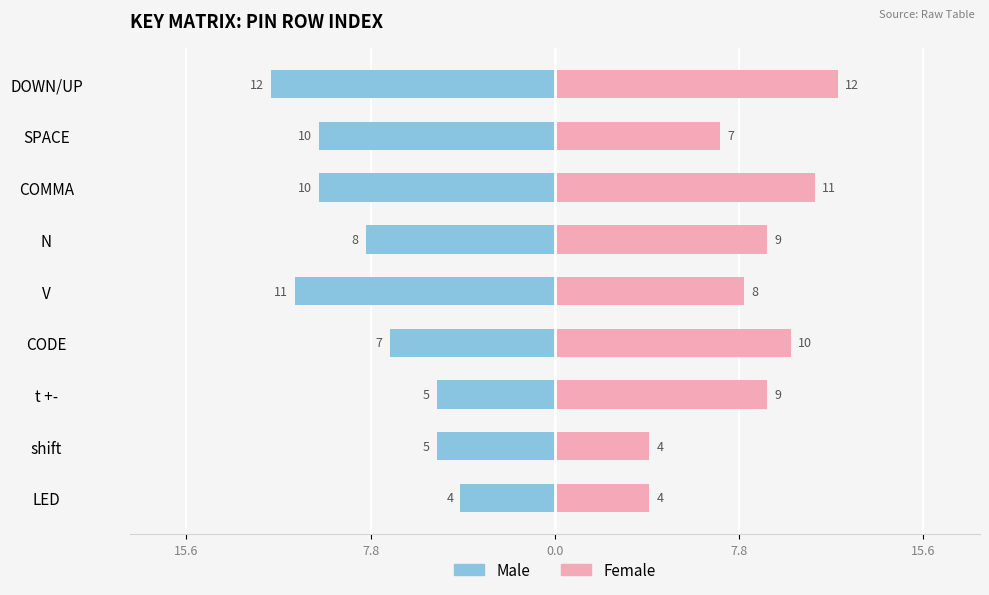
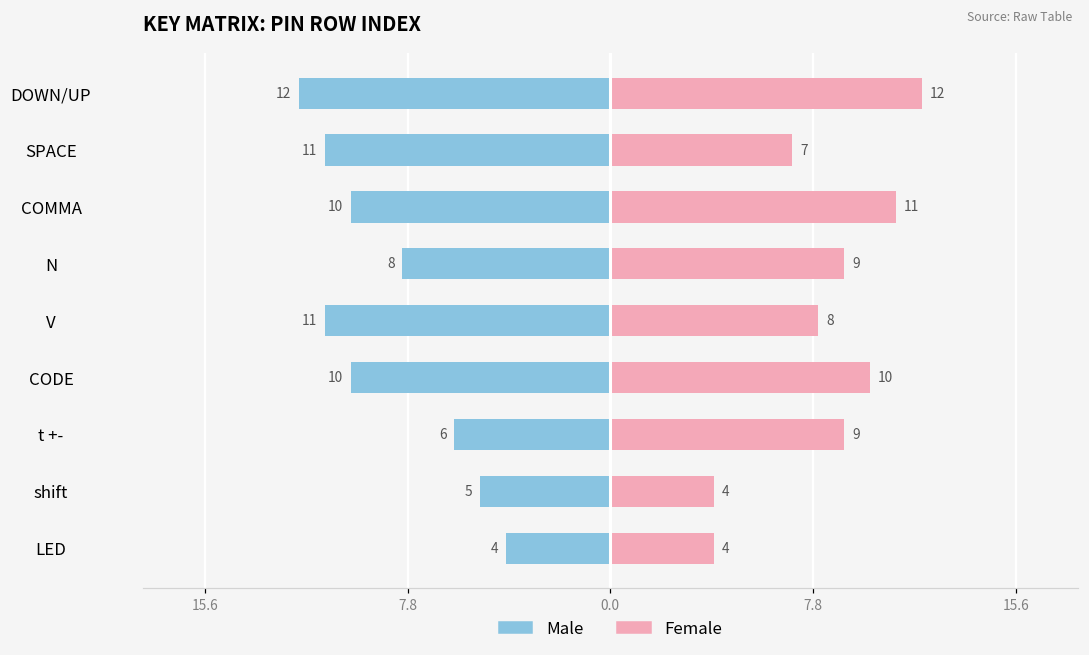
  {
    "Male": {
-     "SPACE": 10,
-     "CODE": 7,
-     "t +-": 5
+     "SPACE": 11,
+     "CODE": 10,
+     "t +-": 6
    },
    "Female": {
      "DOWN/UP": 12,
      "SPACE": 7,
      "COMMA": 11,
      "N": 9,
      "V": 8,
      "CODE": 10,
      "t +-": 9,
      "shift": 4,
      "LED": 4
    }
  }
